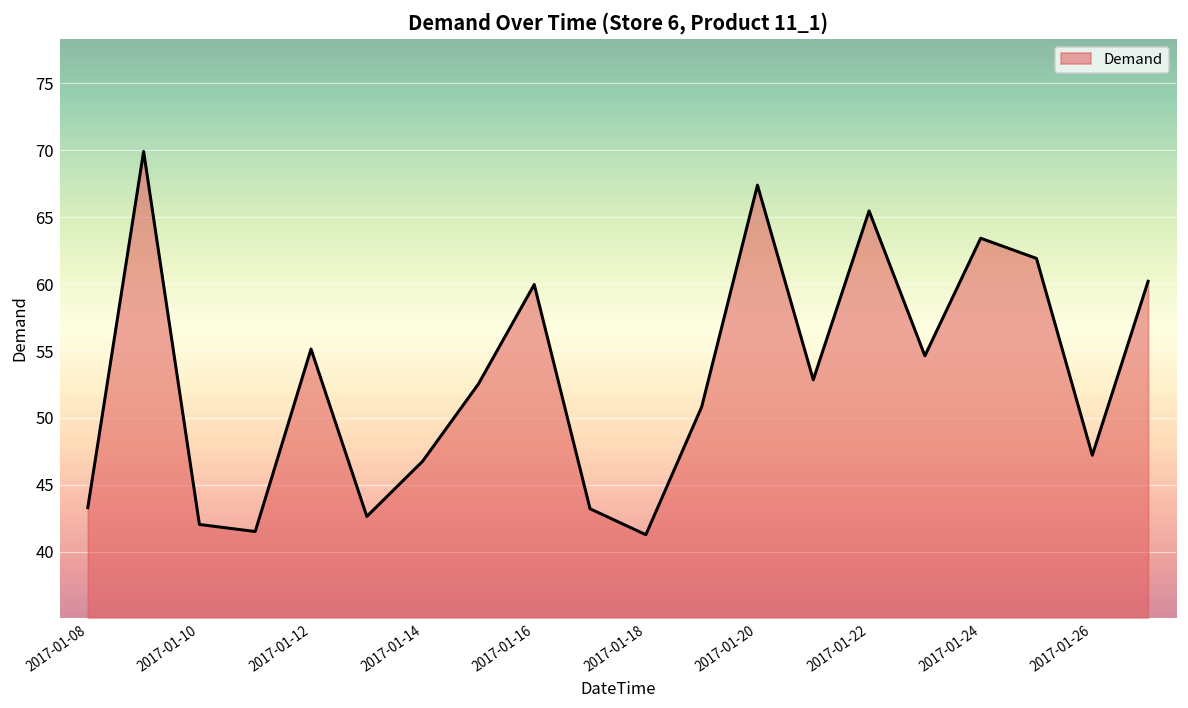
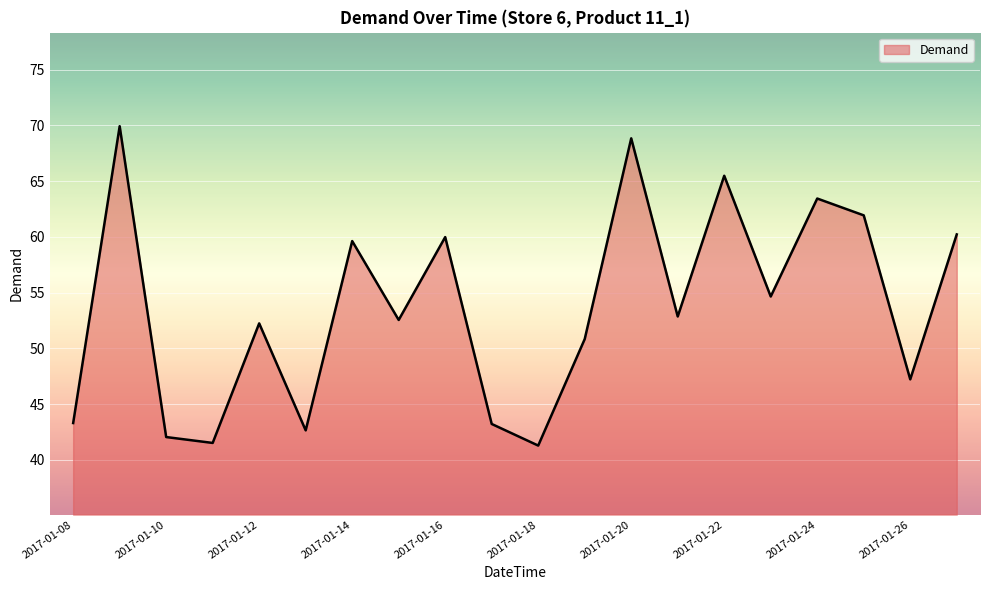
  {
    "2017-01-08": 43.3,
    "2017-01-10": 42.0,
-   "2017-01-12": 55.1,
-   "2017-01-14": 46.8,
+   "2017-01-12": 52.2,
+   "2017-01-14": 59.6,
    "2017-01-16": 60.0,
    "2017-01-18": 41.3,
-   "2017-01-20": 67.4,
+   "2017-01-20": 68.8,
    "2017-01-22": 65.5,
    "2017-01-24": 63.4,
    "2017-01-26": 47.2
  }
